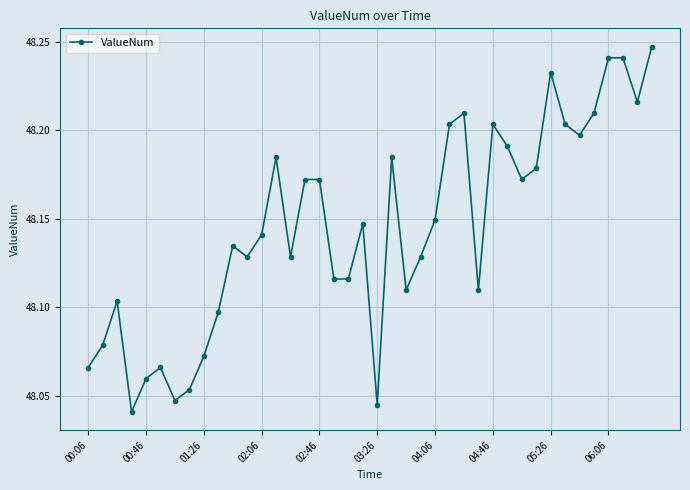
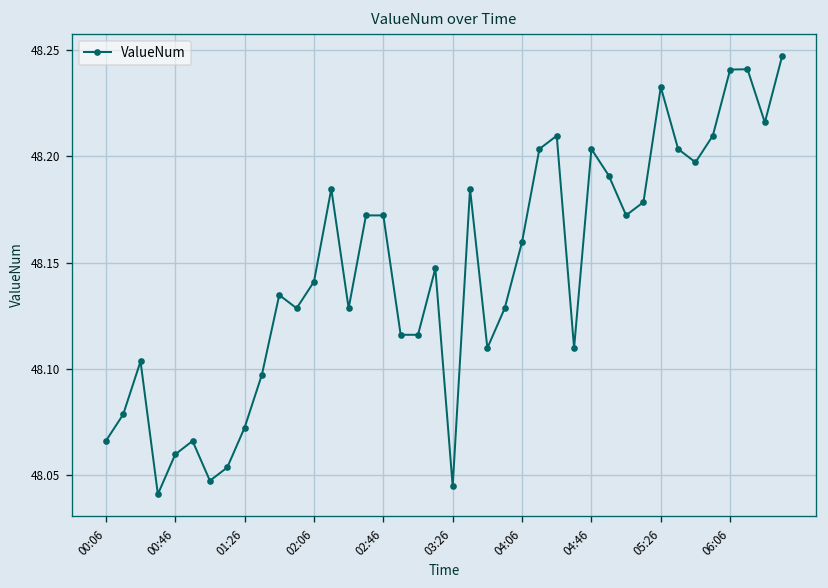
  {
    "00:06": 48.066,
    "00:46": 48.060,
    "01:26": 48.072,
    "02:06": 48.141,
    "02:46": 48.172,
    "03:26": 48.045,
-   "04:06": 48.149,
+   "04:06": 48.160,
    "04:46": 48.203,
    "05:26": 48.233,
    "06:06": 48.241
  }
